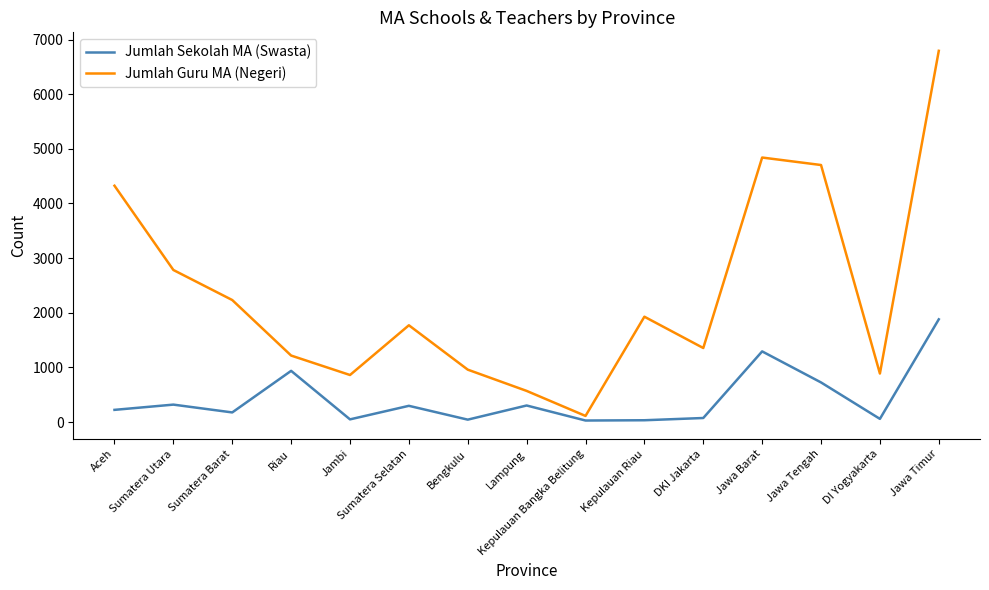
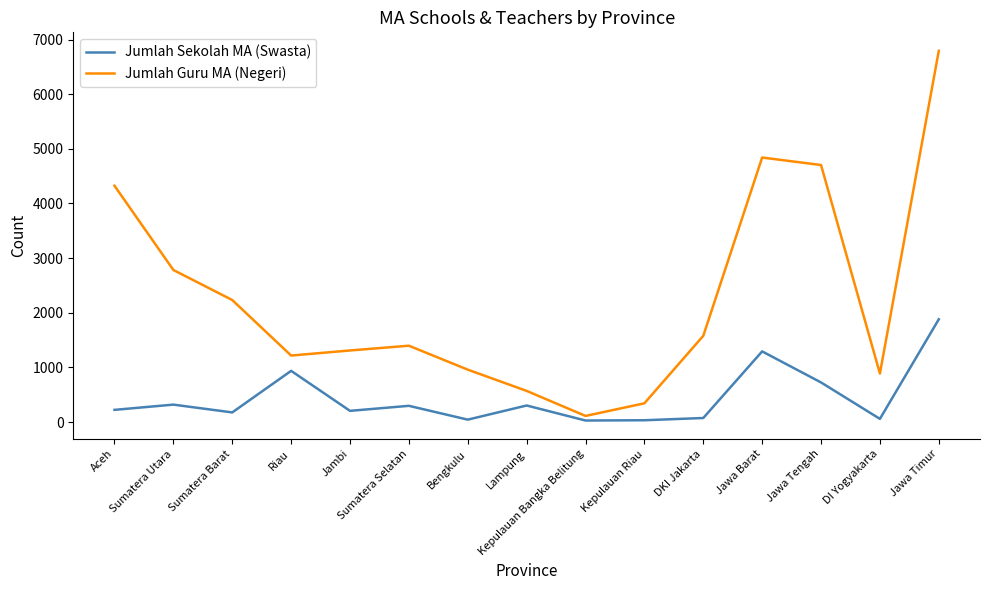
  {
    "Jumlah Sekolah MA (Swasta)": {
      "Aceh": 200,
      "Sumatera Utara": 300,
      "Sumatera Barat": 200,
      "Riau": 900,
-     "Jambi": 0,
+     "Jambi": 200,
      "Sumatera Selatan": 300,
      "Bengkulu": 0,
      "Lampung": 300,
      "Kepulauan Bangka Belitung": 0,
      "Kepulauan Riau": 0,
      "DKI Jakarta": 100,
      "Jawa Barat": 1300,
      "Jawa Tengah": 700,
      "DI Yogyakarta": 100,
      "Jawa Timur": 1900
    },
    "Jumlah Guru MA (Negeri)": {
      "Aceh": 4300,
      "Sumatera Utara": 2800,
      "Sumatera Barat": 2200,
      "Riau": 1200,
-     "Jambi": 900,
-     "Sumatera Selatan": 1800,
+     "Jambi": 1300,
+     "Sumatera Selatan": 1400,
      "Bengkulu": 1000,
      "Lampung": 600,
      "Kepulauan Bangka Belitung": 100,
-     "Kepulauan Riau": 1900,
-     "DKI Jakarta": 1400,
+     "Kepulauan Riau": 300,
+     "DKI Jakarta": 1600,
      "Jawa Barat": 4800,
      "Jawa Tengah": 4700,
      "DI Yogyakarta": 900,
      "Jawa Timur": 6800
    }
  }
